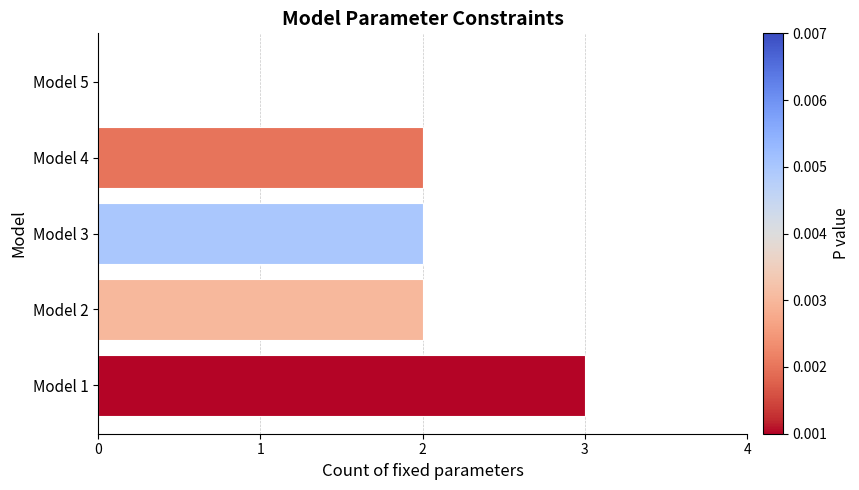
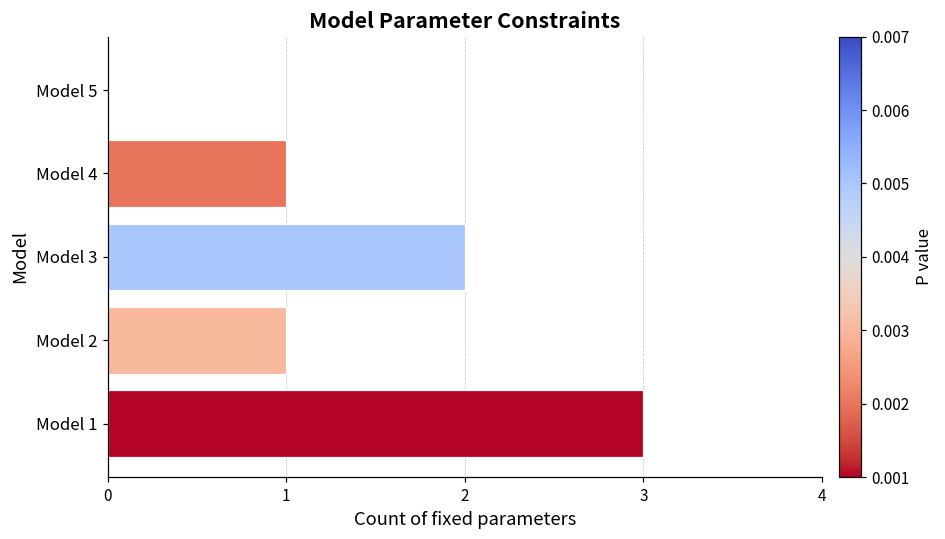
  {
    "Model 5": 0,
-   "Model 4": 2,
+   "Model 4": 1,
    "Model 3": 2,
-   "Model 2": 2,
+   "Model 2": 1,
    "Model 1": 3
  }
